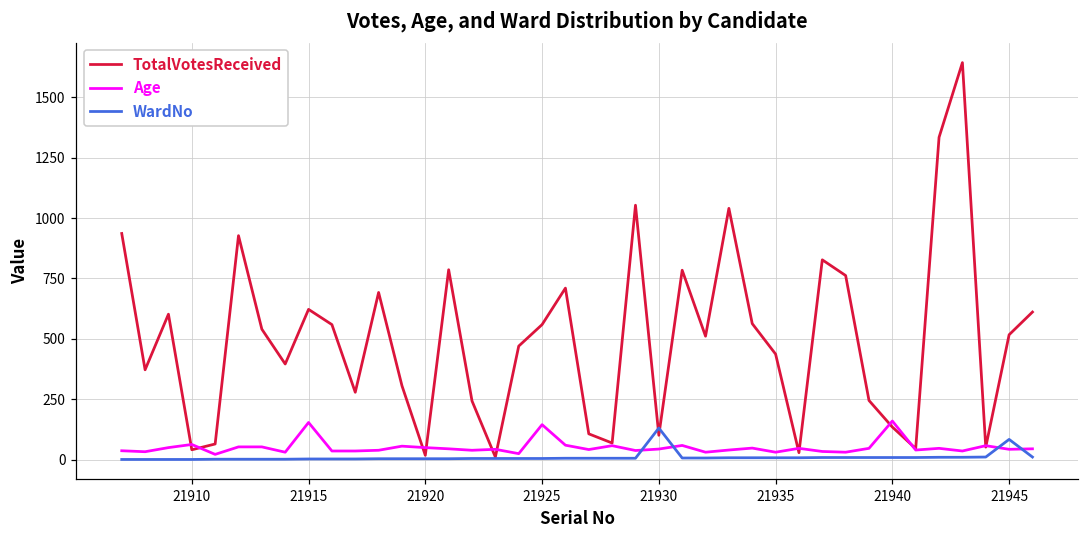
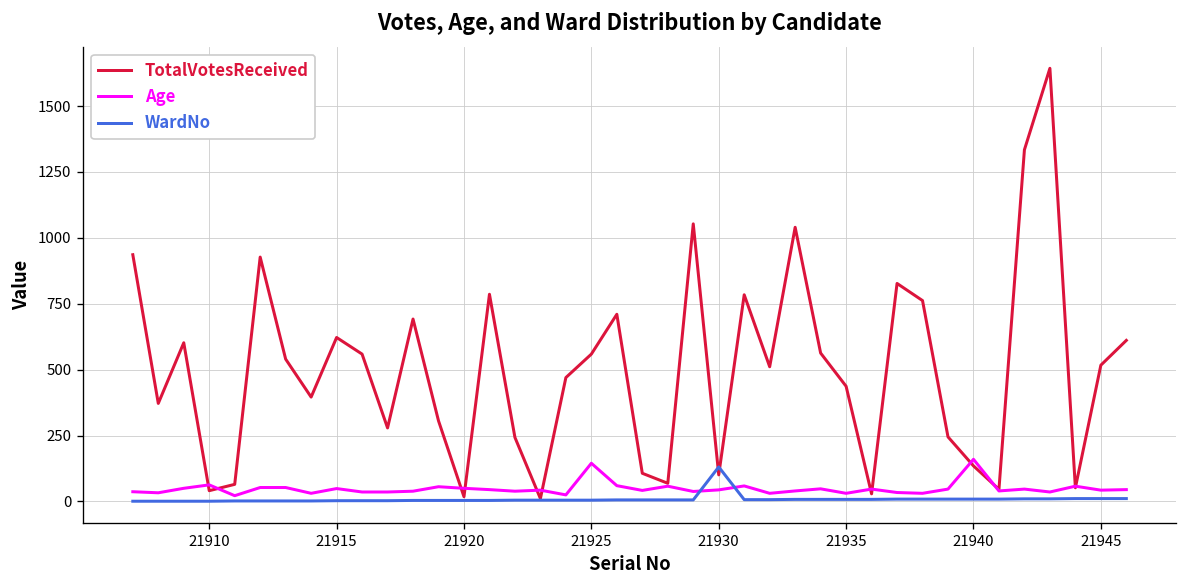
  {
    "TotalVotesReceived": {
      "21910": 40,
      "21915": 620,
      "21920": 20,
      "21925": 560,
      "21930": 100,
      "21935": 440,
      "21940": 140,
      "21945": 520
    },
    "Age": {
      "21910": 60,
-     "21915": 150,
+     "21915": 50,
      "21920": 50,
      "21925": 150,
      "21930": 40,
      "21935": 30,
      "21940": 160,
      "21945": 40
    },
    "WardNo": {
      "21910": 0,
      "21915": 0,
      "21920": 0,
      "21925": 10,
      "21930": 130,
      "21935": 10,
      "21940": 10,
-     "21945": 80
+     "21945": 10
    }
  }
